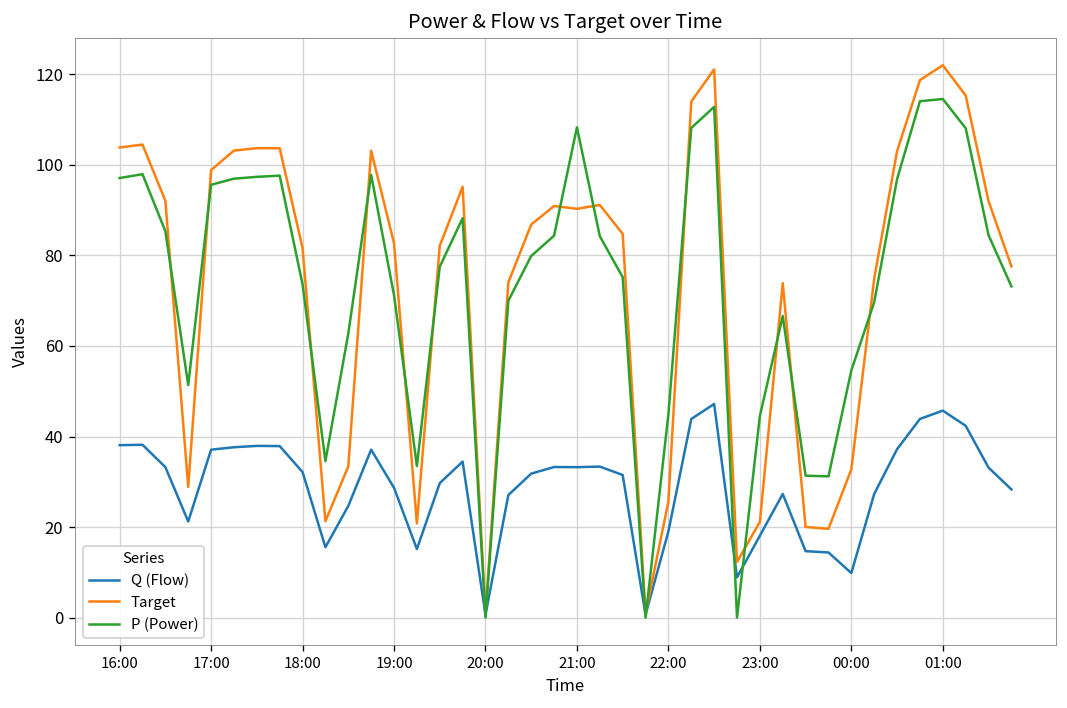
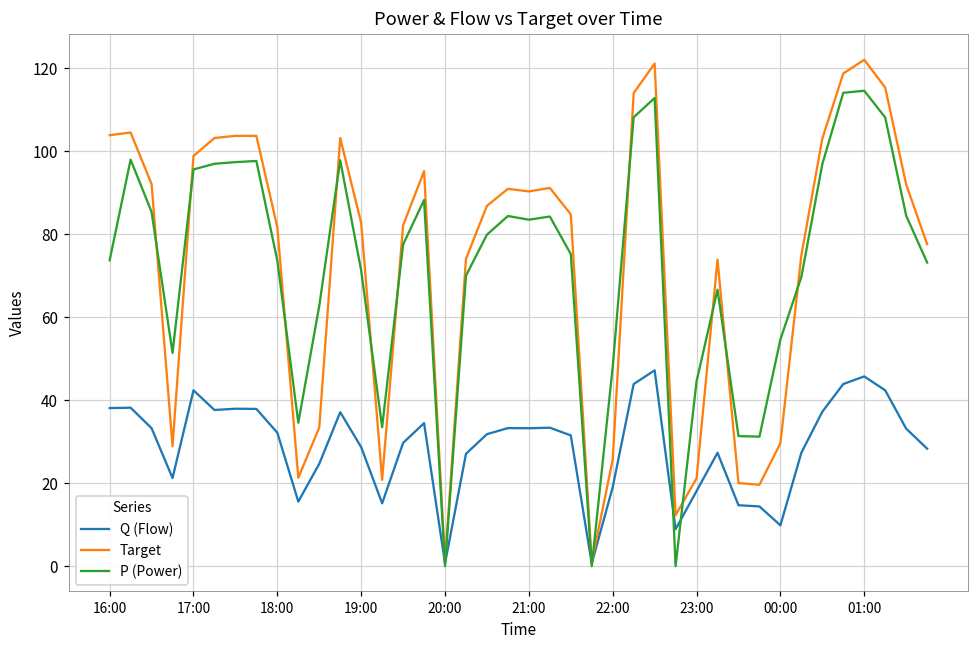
  {
    "Q (Flow)": {
      "16:00": 38,
-     "17:00": 37,
+     "17:00": 42,
      "18:00": 32,
      "19:00": 29,
      "21:00": 33,
      "22:00": 19,
      "23:00": 18,
      "00:00": 10,
      "01:00": 46
    },
    "Target": {
      "16:00": 104,
      "17:00": 99,
      "18:00": 82,
      "19:00": 83,
      "21:00": 90,
      "22:00": 26,
      "23:00": 21,
-     "00:00": 33,
+     "00:00": 30,
      "01:00": 122
    },
    "P (Power)": {
-     "16:00": 97,
+     "16:00": 74,
      "17:00": 96,
      "18:00": 74,
      "19:00": 71,
-     "21:00": 108,
-     "22:00": 45,
+     "21:00": 83,
+     "22:00": 48,
      "23:00": 45,
      "00:00": 55,
      "01:00": 115
    }
  }
